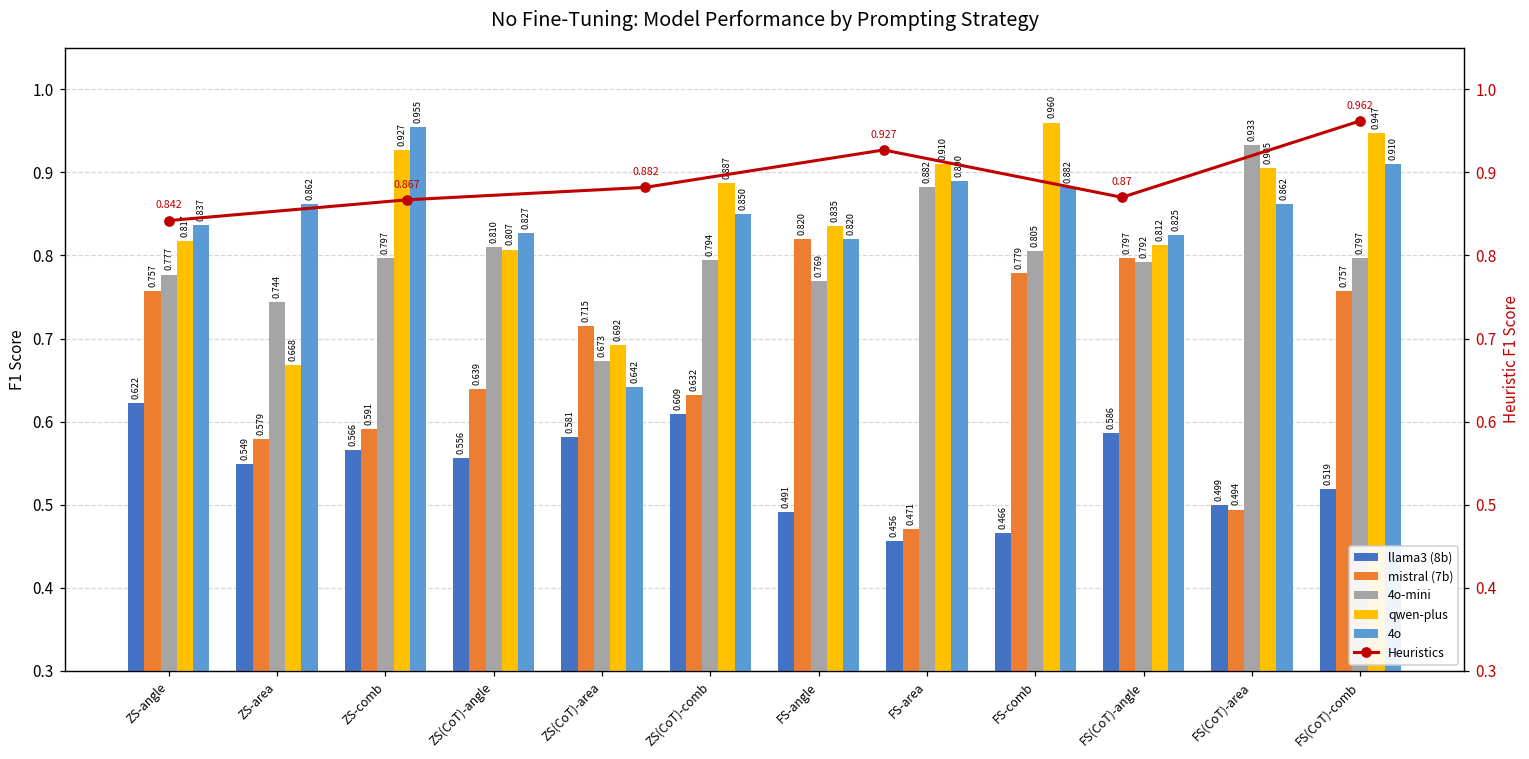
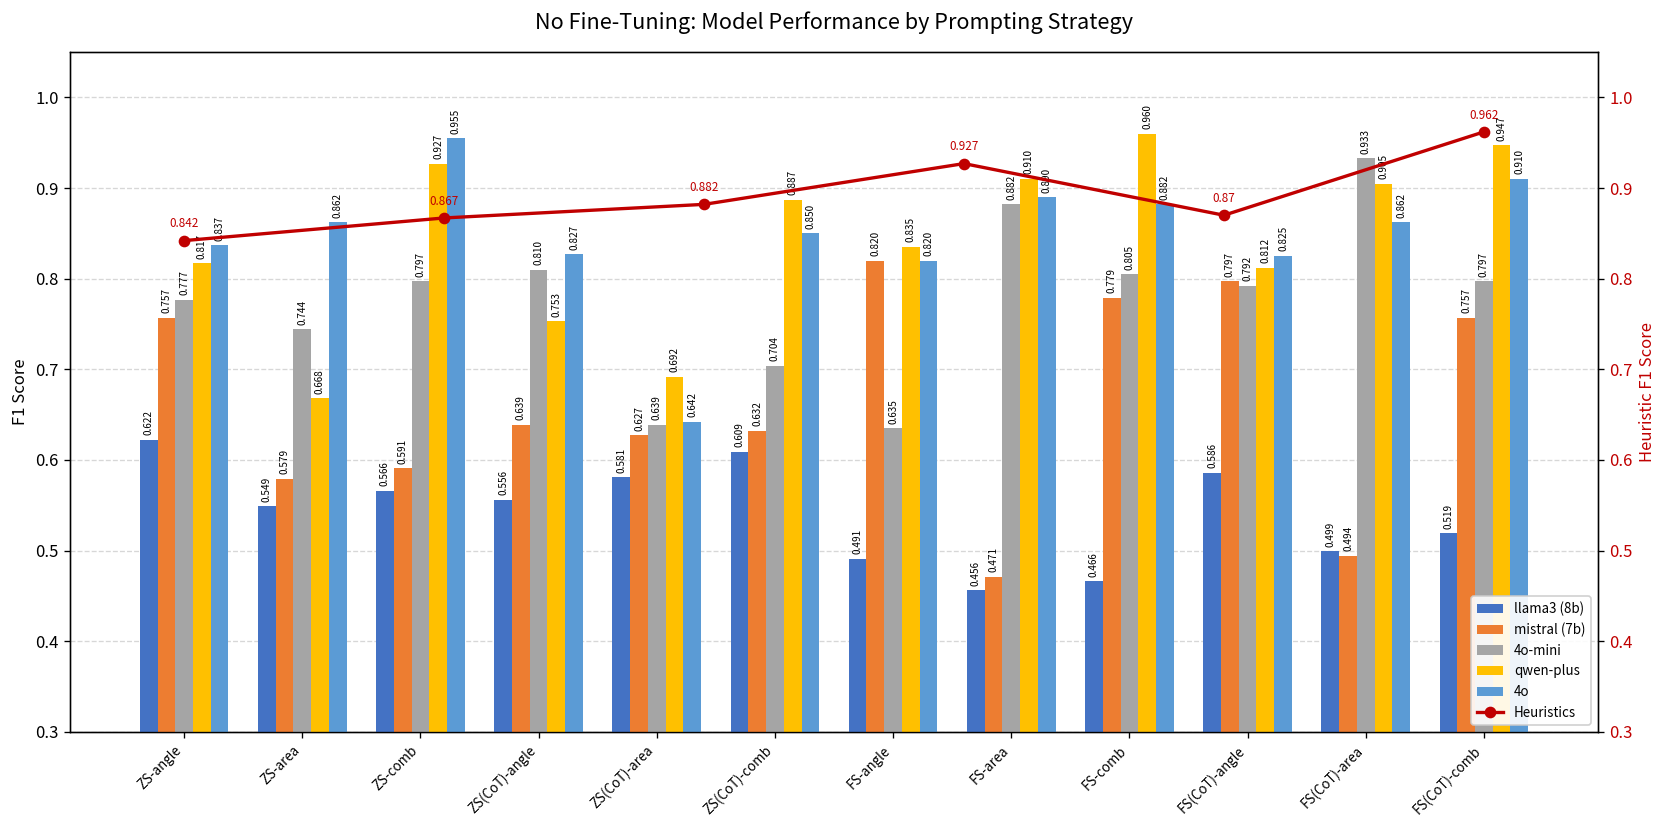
  {
    "mistral (7b)": {
      "ZS-angle": 0.757,
      "ZS-area": 0.579,
      "ZS-comb": 0.591,
      "ZS(CoT)-angle": 0.639,
-     "ZS(CoT)-area": 0.715,
+     "ZS(CoT)-area": 0.627,
      "ZS(CoT)-comb": 0.632,
      "FS-angle": 0.820,
      "FS-area": 0.471,
      "FS-comb": 0.779,
      "FS(CoT)-angle": 0.797,
      "FS(CoT)-area": 0.494,
      "FS(CoT)-comb": 0.757
    },
    "4o-mini": {
      "ZS-angle": 0.777,
      "ZS-area": 0.744,
      "ZS-comb": 0.797,
      "ZS(CoT)-angle": 0.810,
-     "ZS(CoT)-area": 0.673,
-     "ZS(CoT)-comb": 0.794,
-     "FS-angle": 0.769,
+     "ZS(CoT)-area": 0.639,
+     "ZS(CoT)-comb": 0.704,
+     "FS-angle": 0.635,
      "FS-area": 0.882,
      "FS-comb": 0.805,
      "FS(CoT)-angle": 0.792,
      "FS(CoT)-area": 0.933,
      "FS(CoT)-comb": 0.797
    },
    "qwen-plus": {
      "ZS-angle": 0.817,
      "ZS-area": 0.668,
      "ZS-comb": 0.927,
-     "ZS(CoT)-angle": 0.807,
+     "ZS(CoT)-angle": 0.753,
      "ZS(CoT)-area": 0.692,
      "ZS(CoT)-comb": 0.887,
      "FS-angle": 0.835,
      "FS-area": 0.910,
      "FS-comb": 0.960,
      "FS(CoT)-angle": 0.812,
      "FS(CoT)-area": 0.905,
      "FS(CoT)-comb": 0.947
    },
    "Heuristics": {
      "ZS-angle": 0.842,
      "FS(CoT)-comb": 0.962
    }
  }
